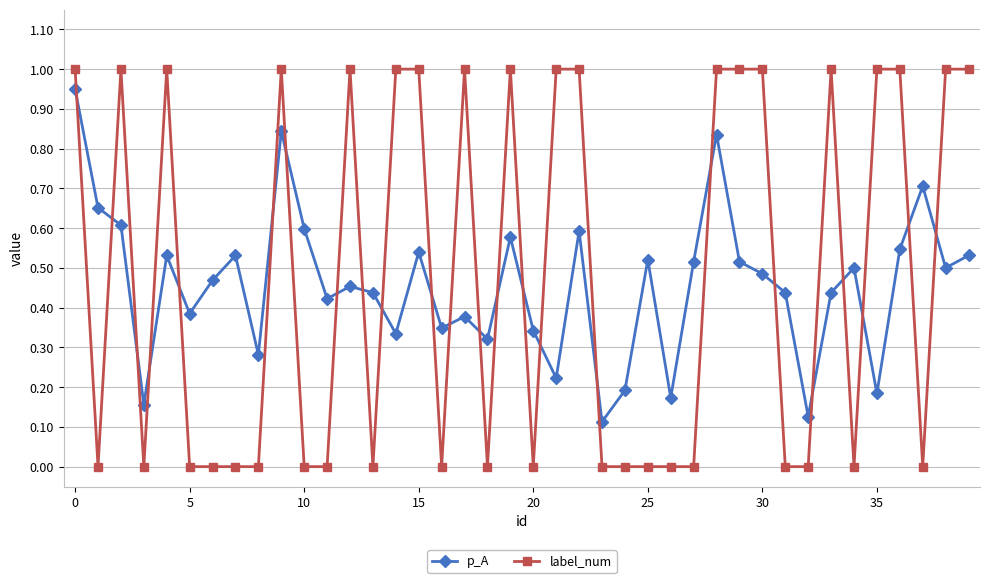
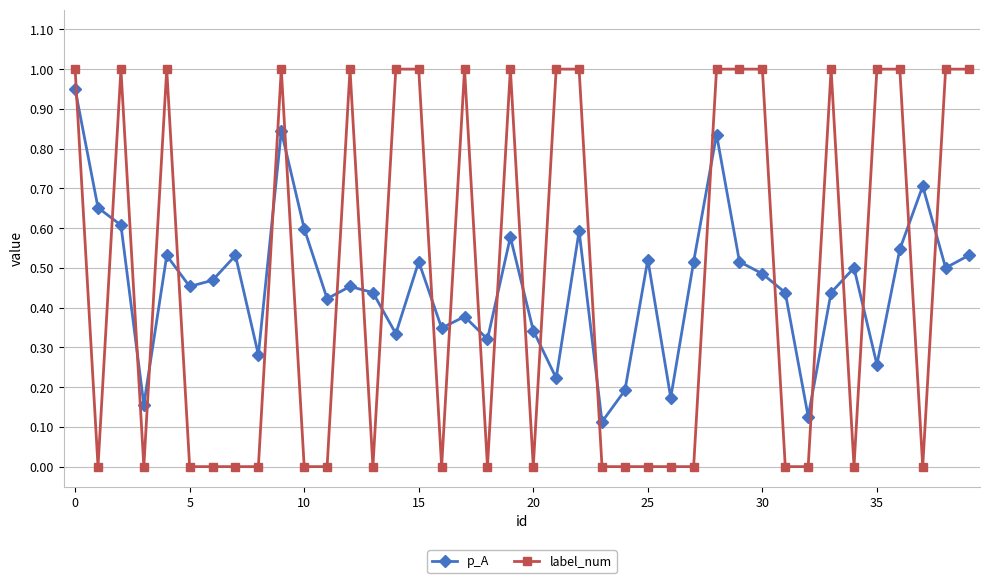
  {
    "p_A": {
      "0": 0.95,
-     "5": 0.39,
+     "5": 0.45,
      "10": 0.60,
-     "15": 0.54,
+     "15": 0.52,
      "20": 0.34,
      "25": 0.52,
      "30": 0.49,
-     "35": 0.18
+     "35": 0.26
    },
    "label_num": {
      "0": 1.00,
      "5": 0.00,
      "10": 0.00,
      "15": 1.00,
      "20": 0.00,
      "25": 0.00,
      "30": 1.00,
      "35": 1.00
    }
  }
